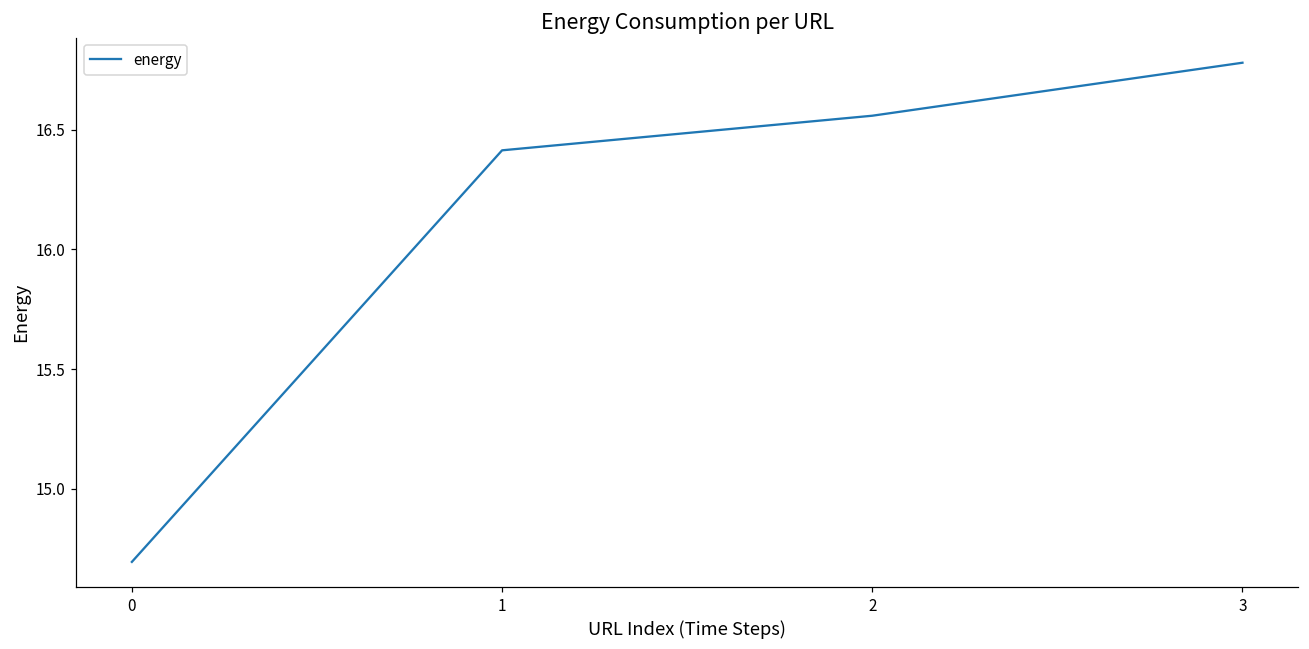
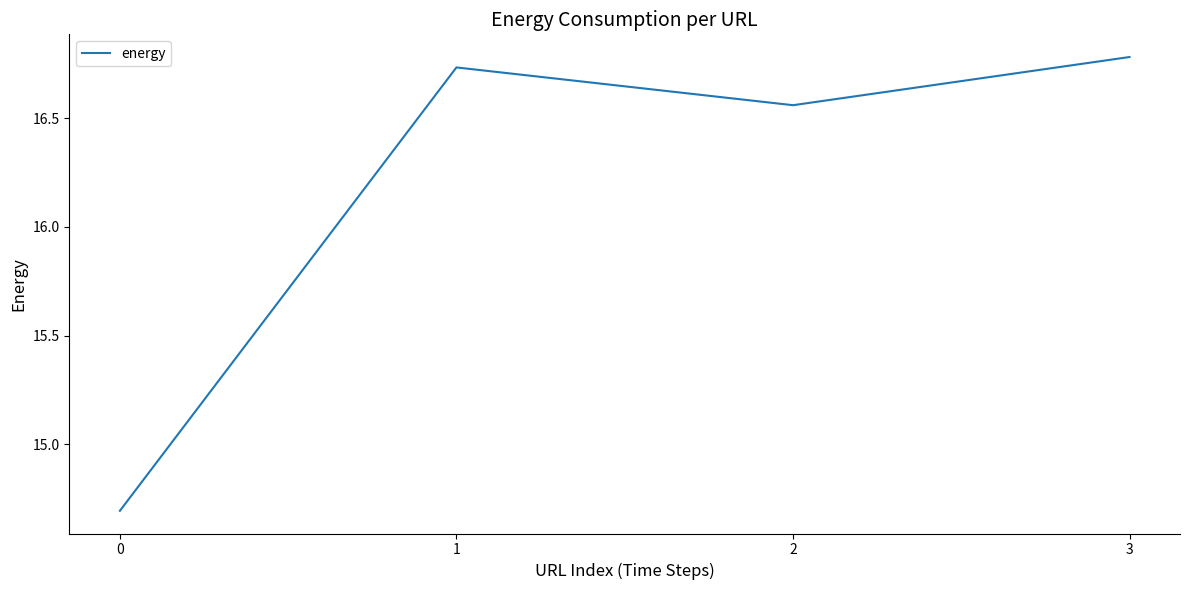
  {
    "0": 14.69,
-   "1": 16.41,
+   "1": 16.73,
    "2": 16.56,
    "3": 16.78
  }
